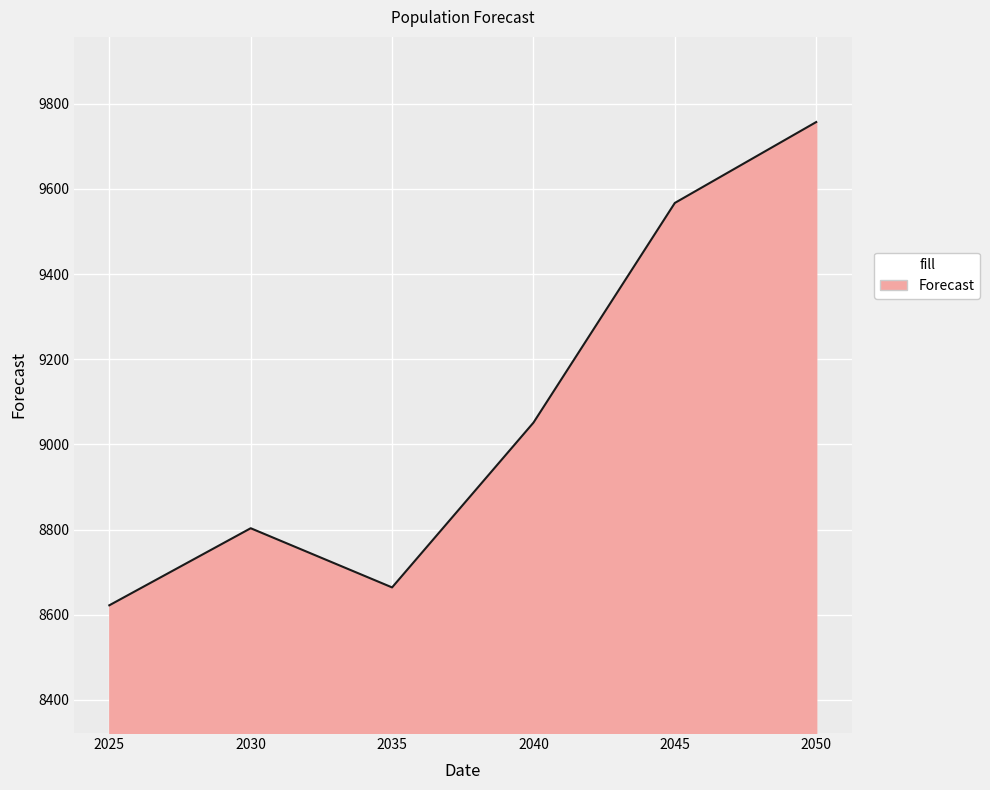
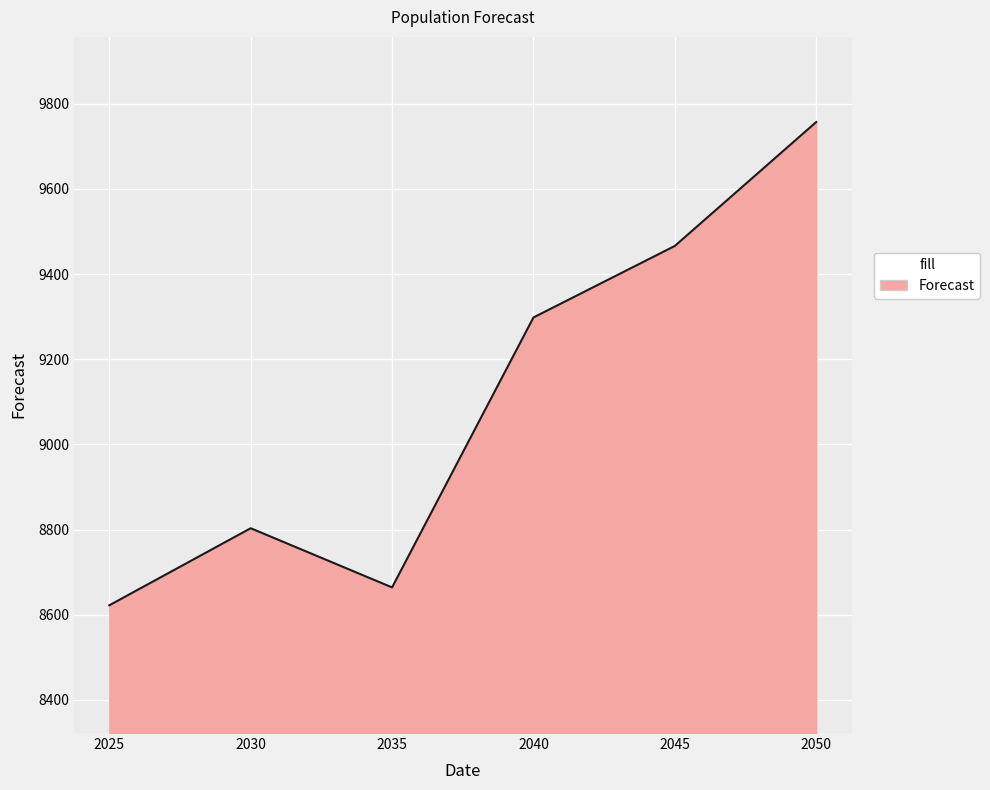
  {
    "2025": 8620,
    "2030": 8800,
    "2035": 8660,
-   "2040": 9050,
-   "2045": 9570,
+   "2040": 9300,
+   "2045": 9470,
    "2050": 9760
  }
